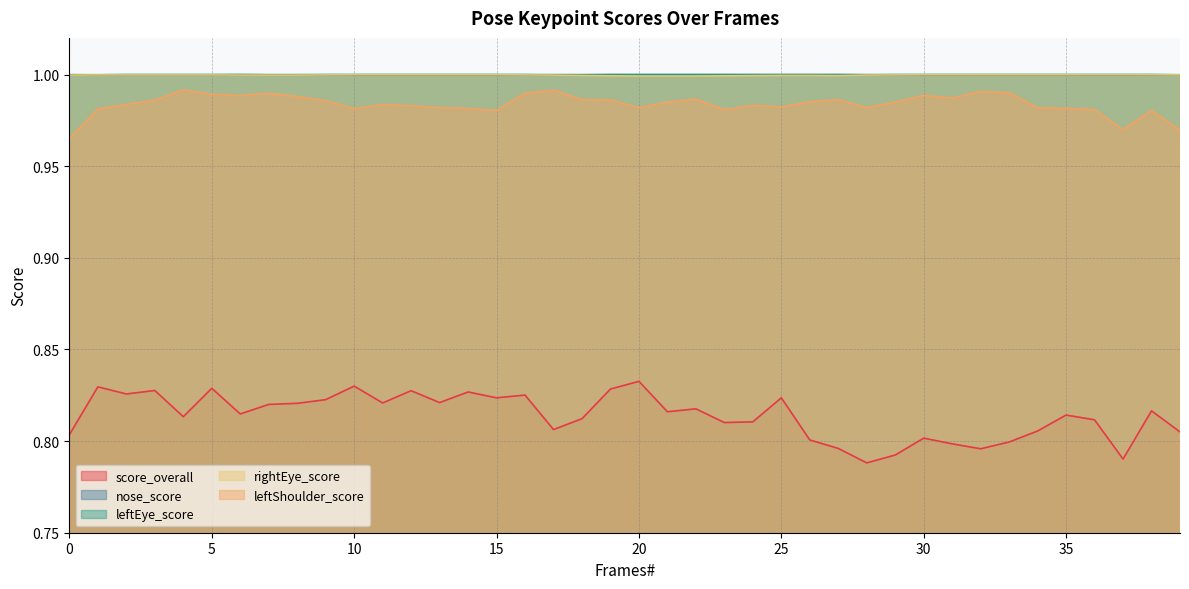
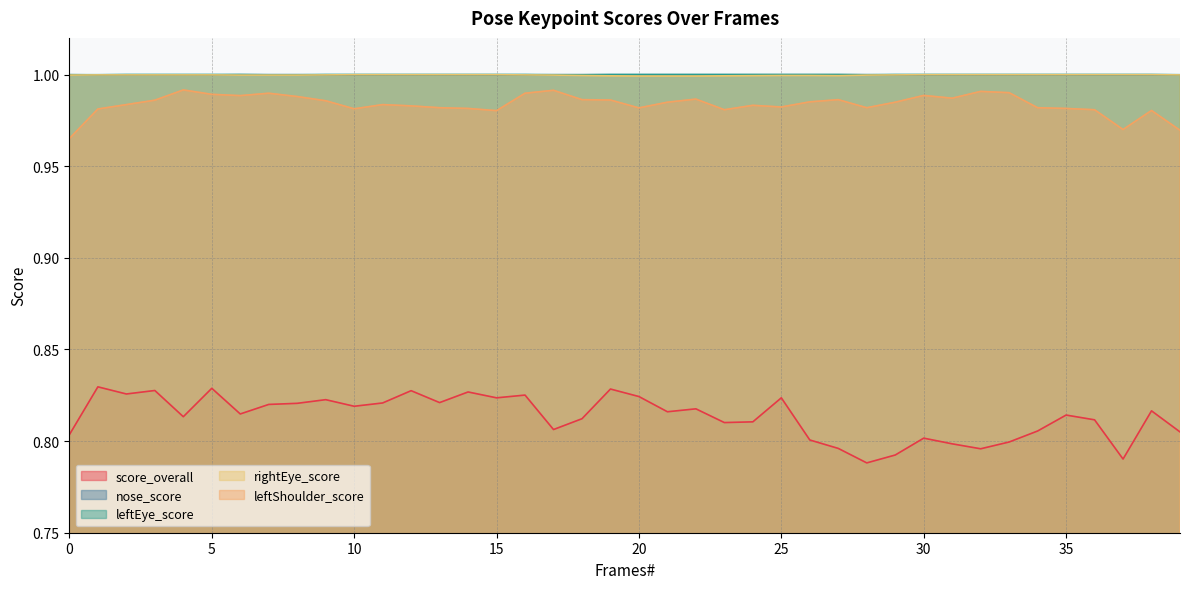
  {
    "score_overall": {
      "0": 0.804,
      "5": 0.829,
-     "10": 0.830,
+     "10": 0.819,
      "15": 0.824,
-     "20": 0.833,
+     "20": 0.824,
      "25": 0.824,
      "30": 0.802,
      "35": 0.814
    }
  }
